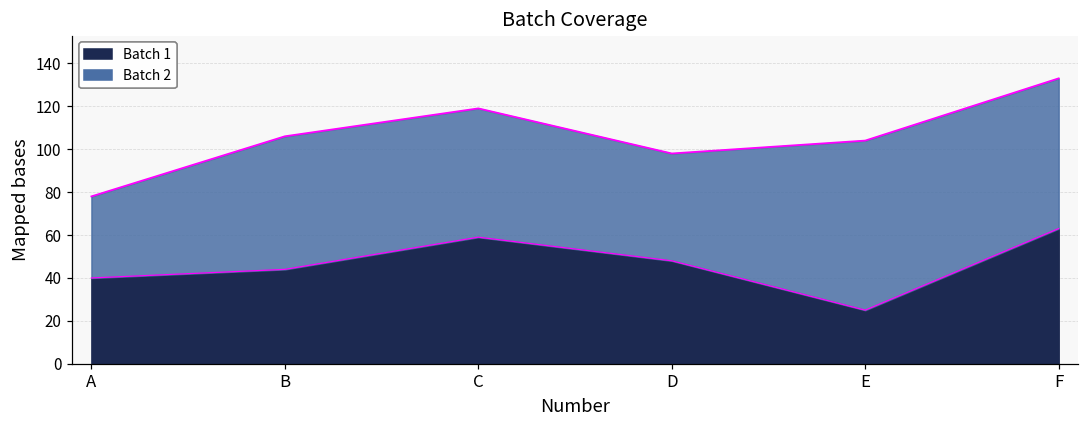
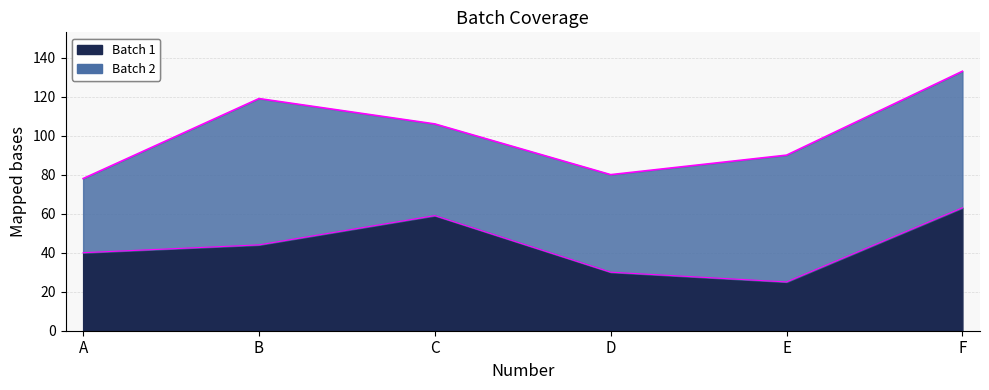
  {
    "Batch 1": {
      "A": 40,
      "B": 44,
      "C": 59,
-     "D": 48,
+     "D": 30,
      "E": 25,
      "F": 63
    },
    "Batch 2": {
      "A": 38,
-     "B": 62,
-     "C": 60,
+     "B": 75,
+     "C": 47,
      "D": 50,
-     "E": 79,
+     "E": 65,
      "F": 70
    }
  }
